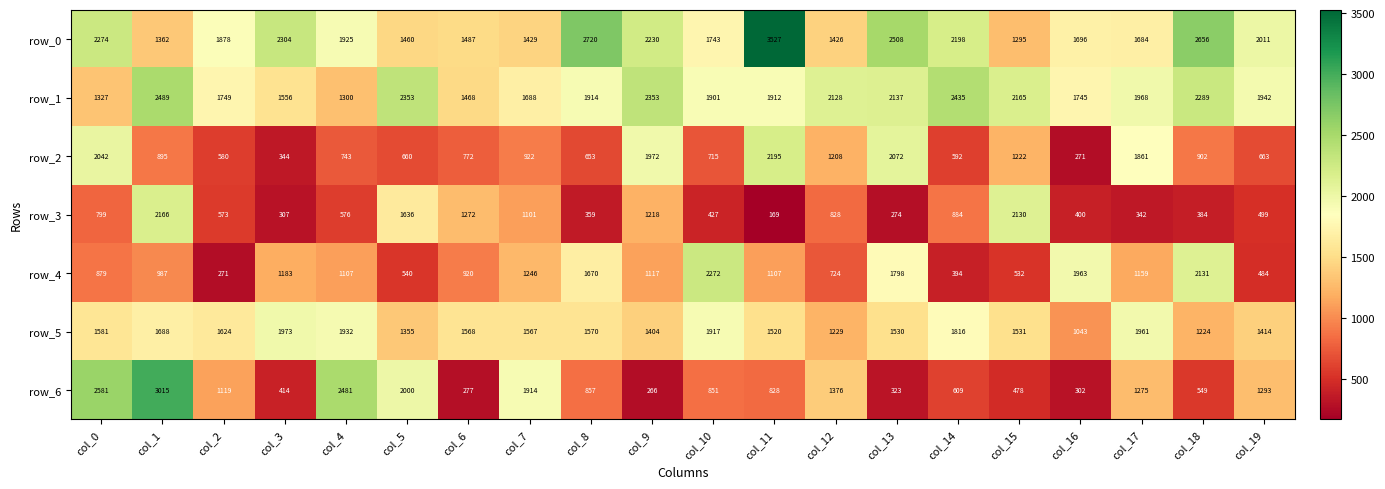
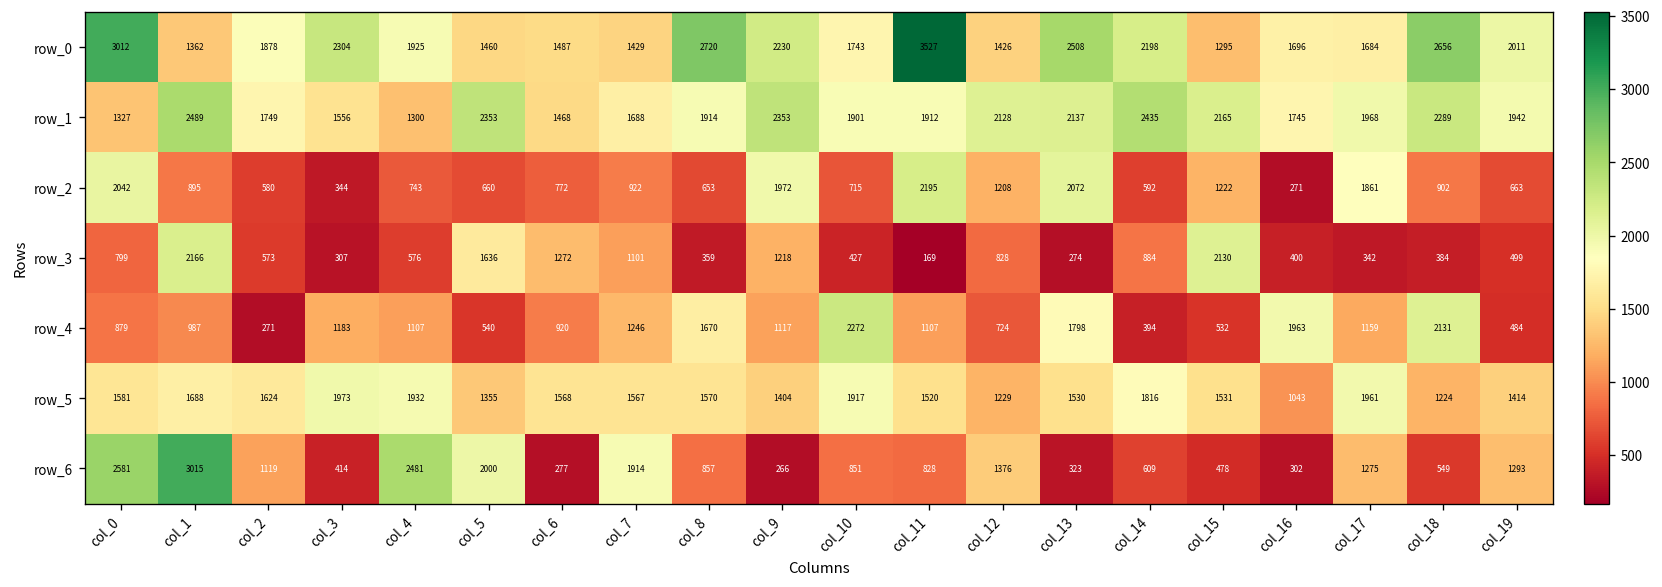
  {
    "row_0": {
-     "col_0": 2274,
+     "col_0": 3012,
      "col_1": 1362,
      "col_2": 1878,
      "col_3": 2304,
      "col_4": 1925,
      "col_5": 1460,
      "col_6": 1487,
      "col_7": 1429,
      "col_8": 2720,
      "col_9": 2230,
      "col_10": 1743,
      "col_11": 3527,
      "col_12": 1426,
      "col_13": 2508,
      "col_14": 2198,
      "col_15": 1295,
      "col_16": 1696,
      "col_17": 1684,
      "col_18": 2656,
      "col_19": 2011
    },
    "row_1": {
      "col_0": 1327,
      "col_1": 2489,
      "col_2": 1749,
      "col_3": 1556,
      "col_4": 1300,
      "col_5": 2353,
      "col_6": 1468,
      "col_7": 1688,
      "col_8": 1914,
      "col_9": 2353,
      "col_10": 1901,
      "col_11": 1912,
      "col_12": 2128,
      "col_13": 2137,
      "col_14": 2435,
      "col_15": 2165,
      "col_16": 1745,
      "col_17": 1968,
      "col_18": 2289,
      "col_19": 1942
    },
    "row_2": {
      "col_0": 2042,
      "col_1": 895,
      "col_2": 580,
      "col_3": 344,
      "col_4": 743,
      "col_5": 660,
      "col_6": 772,
      "col_7": 922,
      "col_8": 653,
      "col_9": 1972,
      "col_10": 715,
      "col_11": 2195,
      "col_12": 1208,
      "col_13": 2072,
      "col_14": 592,
      "col_15": 1222,
      "col_16": 271,
      "col_17": 1861,
      "col_18": 902,
      "col_19": 663
    },
    "row_3": {
      "col_0": 799,
      "col_1": 2166,
      "col_2": 573,
      "col_3": 307,
      "col_4": 576,
      "col_5": 1636,
      "col_6": 1272,
      "col_7": 1101,
      "col_8": 359,
      "col_9": 1218,
      "col_10": 427,
      "col_11": 169,
      "col_12": 828,
      "col_13": 274,
      "col_14": 884,
      "col_15": 2130,
      "col_16": 400,
      "col_17": 342,
      "col_18": 384,
      "col_19": 499
    },
    "row_4": {
      "col_0": 879,
      "col_1": 987,
      "col_2": 271,
      "col_3": 1183,
      "col_4": 1107,
      "col_5": 540,
      "col_6": 920,
      "col_7": 1246,
      "col_8": 1670,
      "col_9": 1117,
      "col_10": 2272,
      "col_11": 1107,
      "col_12": 724,
      "col_13": 1798,
      "col_14": 394,
      "col_15": 532,
      "col_16": 1963,
      "col_17": 1159,
      "col_18": 2131,
      "col_19": 484
    },
    "row_5": {
      "col_0": 1581,
      "col_1": 1688,
      "col_2": 1624,
      "col_3": 1973,
      "col_4": 1932,
      "col_5": 1355,
      "col_6": 1568,
      "col_7": 1567,
      "col_8": 1570,
      "col_9": 1404,
      "col_10": 1917,
      "col_11": 1520,
      "col_12": 1229,
      "col_13": 1530,
      "col_14": 1816,
      "col_15": 1531,
      "col_16": 1043,
      "col_17": 1961,
      "col_18": 1224,
      "col_19": 1414
    },
    "row_6": {
      "col_0": 2581,
      "col_1": 3015,
      "col_2": 1119,
      "col_3": 414,
      "col_4": 2481,
      "col_5": 2000,
      "col_6": 277,
      "col_7": 1914,
      "col_8": 857,
      "col_9": 266,
      "col_10": 851,
      "col_11": 828,
      "col_12": 1376,
      "col_13": 323,
      "col_14": 609,
      "col_15": 478,
      "col_16": 302,
      "col_17": 1275,
      "col_18": 549,
      "col_19": 1293
    }
  }
